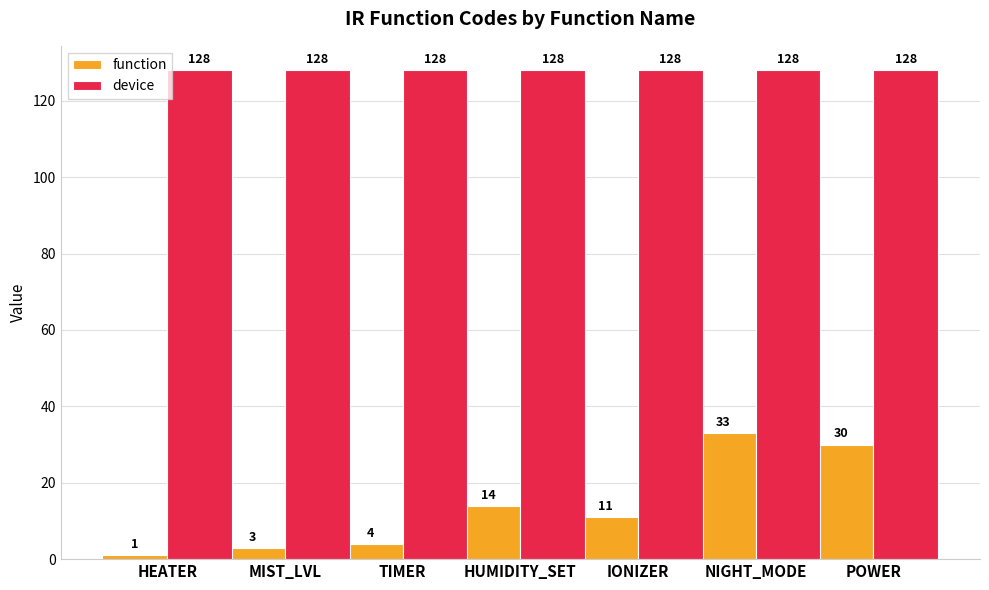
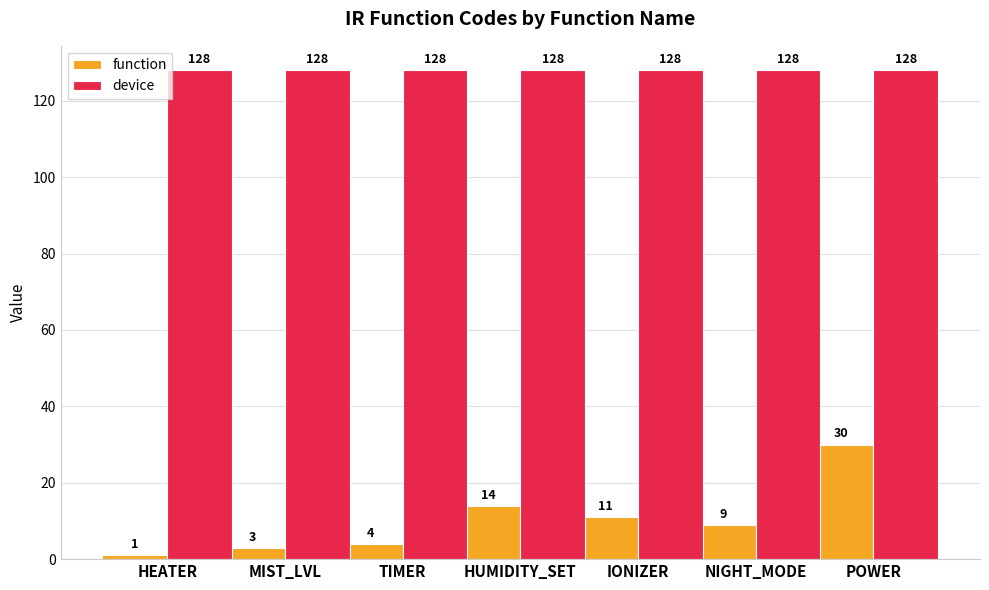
  {
    "function": {
      "HEATER": 1,
      "MIST_LVL": 3,
      "TIMER": 4,
      "HUMIDITY_SET": 14,
      "IONIZER": 11,
-     "NIGHT_MODE": 33,
+     "NIGHT_MODE": 9,
      "POWER": 30
    },
    "device": {
      "HEATER": 128,
      "MIST_LVL": 128,
      "TIMER": 128,
      "HUMIDITY_SET": 128,
      "IONIZER": 128,
      "NIGHT_MODE": 128,
      "POWER": 128
    }
  }
